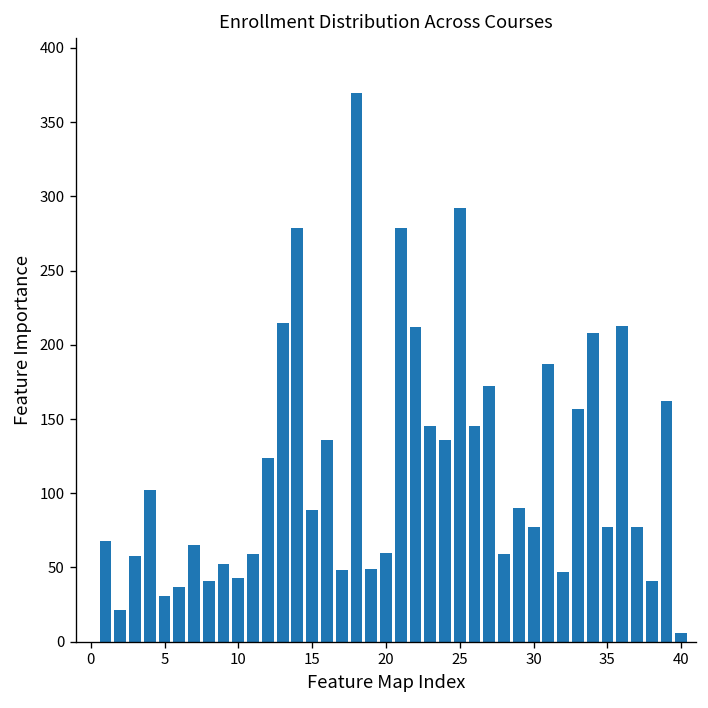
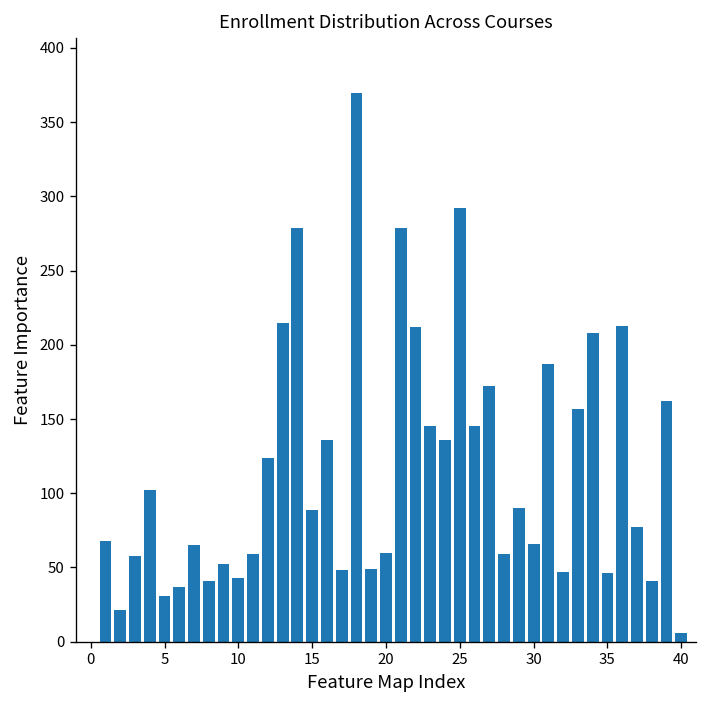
  {
    "5": 31,
    "10": 43,
    "15": 89,
    "20": 60,
    "25": 292,
-   "30": 77,
-   "35": 77,
+   "30": 66,
+   "35": 46,
    "40": 6
  }
